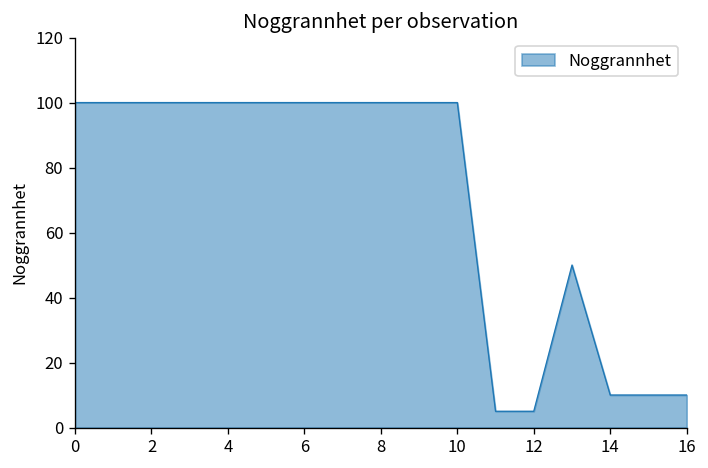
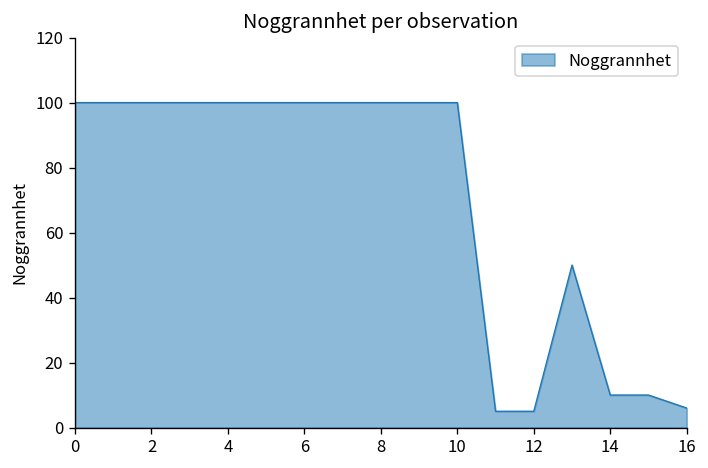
  {
    "0": 100,
    "2": 100,
    "4": 100,
    "6": 100,
    "8": 100,
    "10": 100,
    "12": 5,
    "14": 10,
-   "16": 10
+   "16": 6
  }
